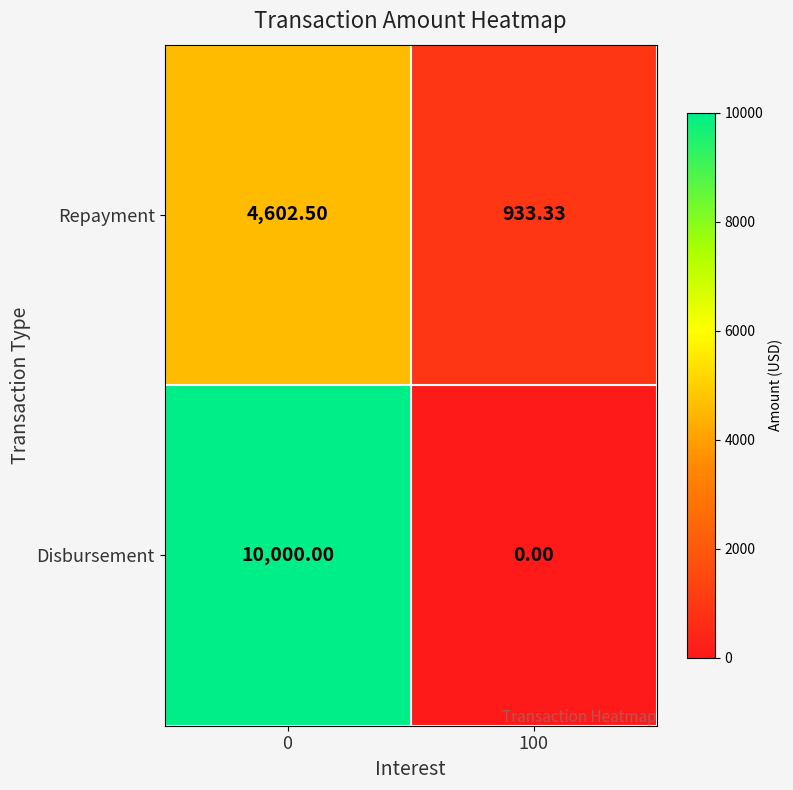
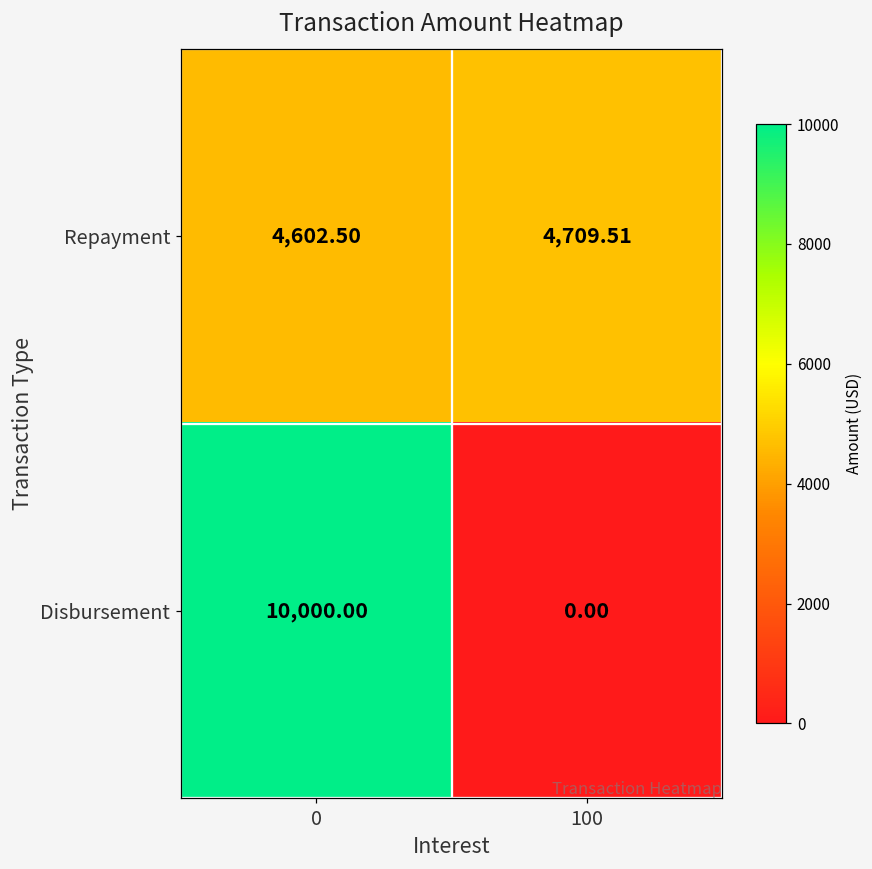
  {
    "Repayment": {
      "0": "4,602.50",
-     "100": "933.33"
+     "100": "4,709.51"
    },
    "Disbursement": {
      "0": "10,000.00"
    }
  }
